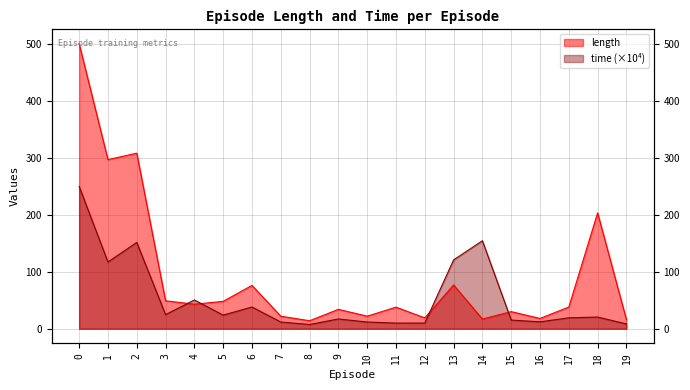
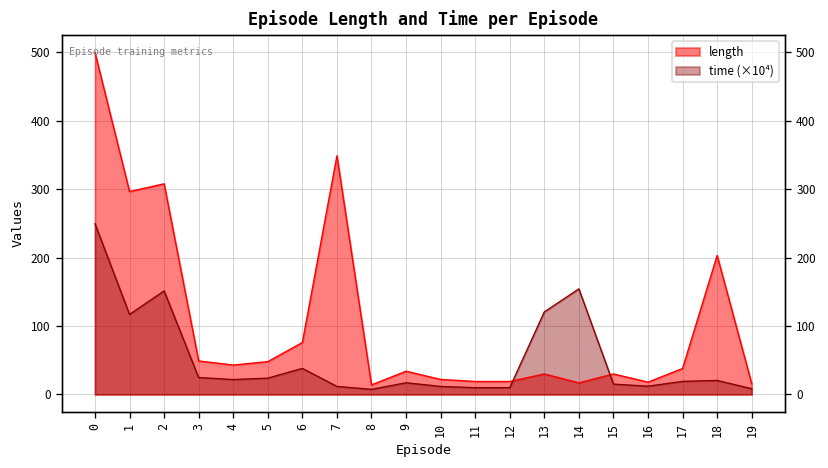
  {
    "length": {
      "0": 500,
      "1": 300,
      "2": 310,
      "3": 50,
      "4": 40,
      "5": 50,
      "6": 80,
-     "7": 20,
+     "7": 350,
      "8": 10,
      "9": 30,
      "10": 20,
-     "11": 40,
+     "11": 20,
      "12": 20,
-     "13": 80,
+     "13": 30,
      "14": 20,
      "15": 30,
      "16": 20,
      "17": 40,
      "18": 200,
      "19": 20
    },
    "time (×10⁴)": {
      "0": 250,
      "1": 120,
      "2": 150,
      "3": 20,
-     "4": 50,
+     "4": 20,
      "5": 20,
      "6": 40,
      "7": 10,
      "8": 10,
      "9": 20,
      "10": 10,
      "11": 10,
      "12": 10,
      "13": 120,
      "14": 150,
      "15": 20,
      "16": 10,
      "17": 20,
      "18": 20,
      "19": 10
    }
  }
